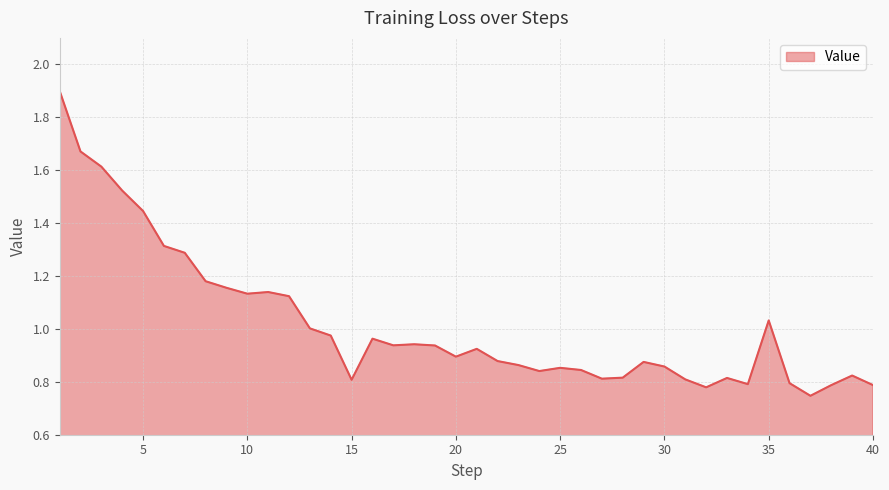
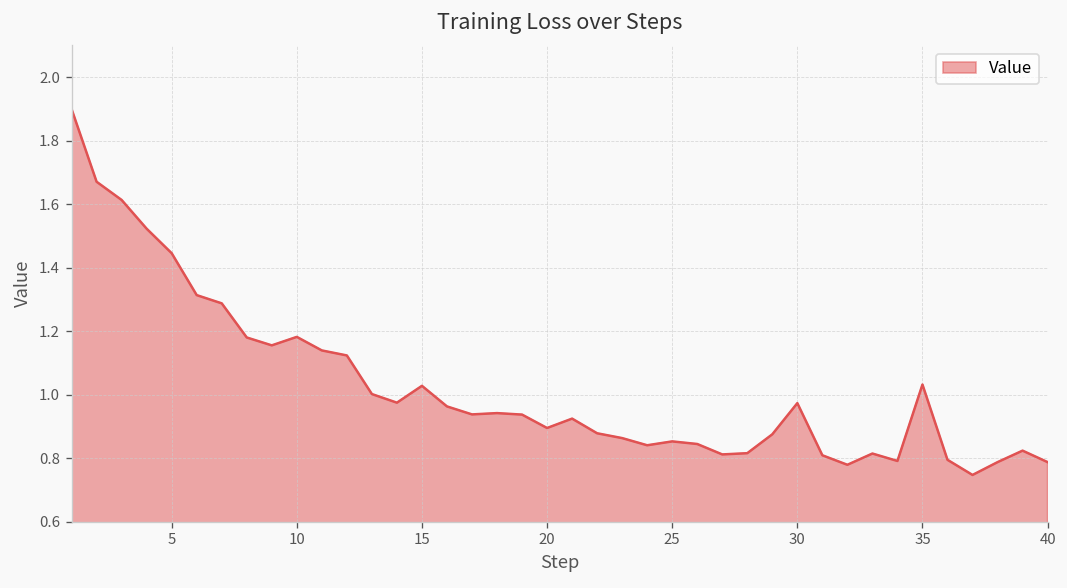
  {
    "5": 1.45,
-   "10": 1.13,
-   "15": 0.81,
+   "10": 1.18,
+   "15": 1.03,
    "20": 0.90,
    "25": 0.85,
-   "30": 0.86,
+   "30": 0.97,
    "35": 1.03,
    "40": 0.79
  }
